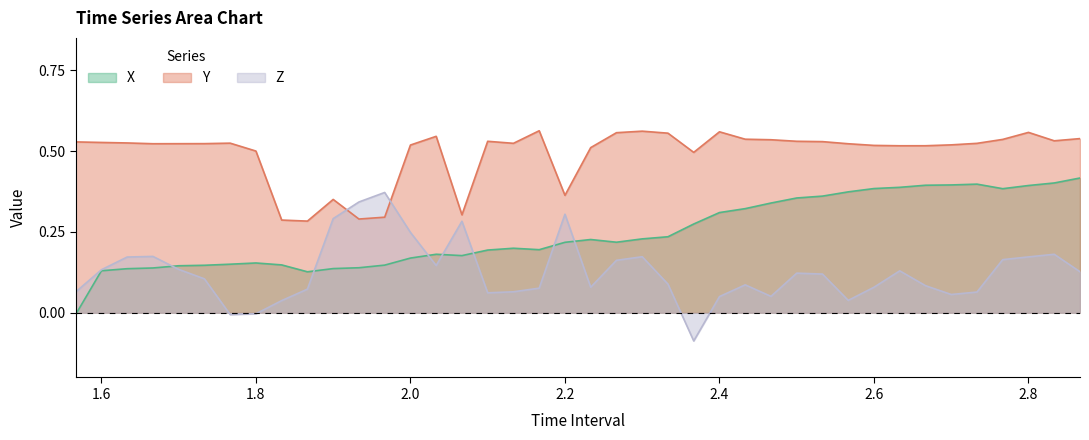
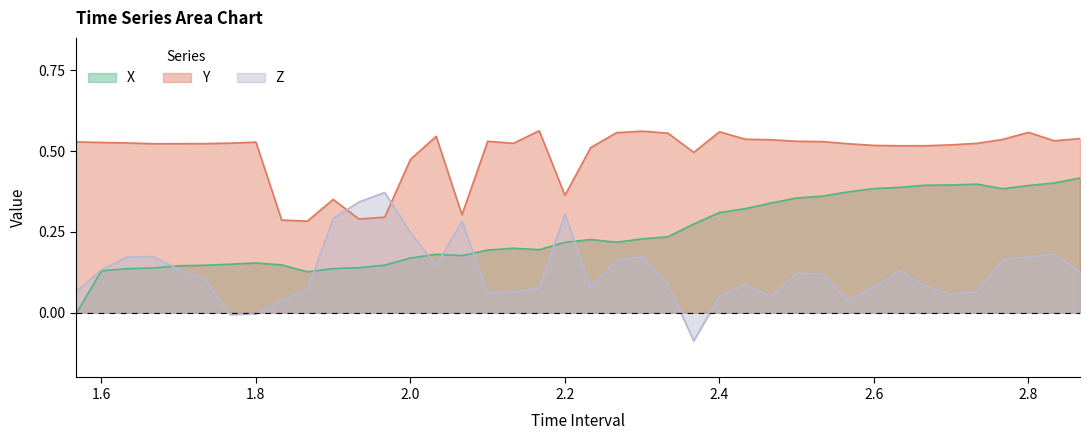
  {
    "Y": {
      "1.6": 0.53,
-     "1.8": 0.50,
-     "2.0": 0.52,
+     "1.8": 0.53,
+     "2.0": 0.47,
      "2.2": 0.36,
      "2.4": 0.56,
      "2.6": 0.52,
      "2.8": 0.56
    }
  }
